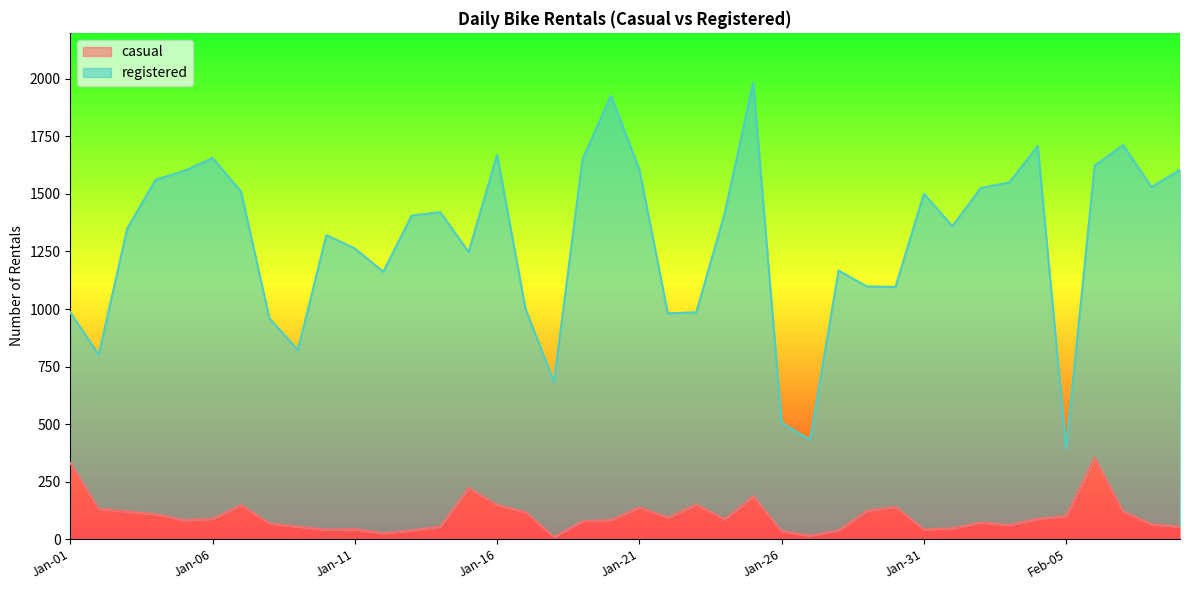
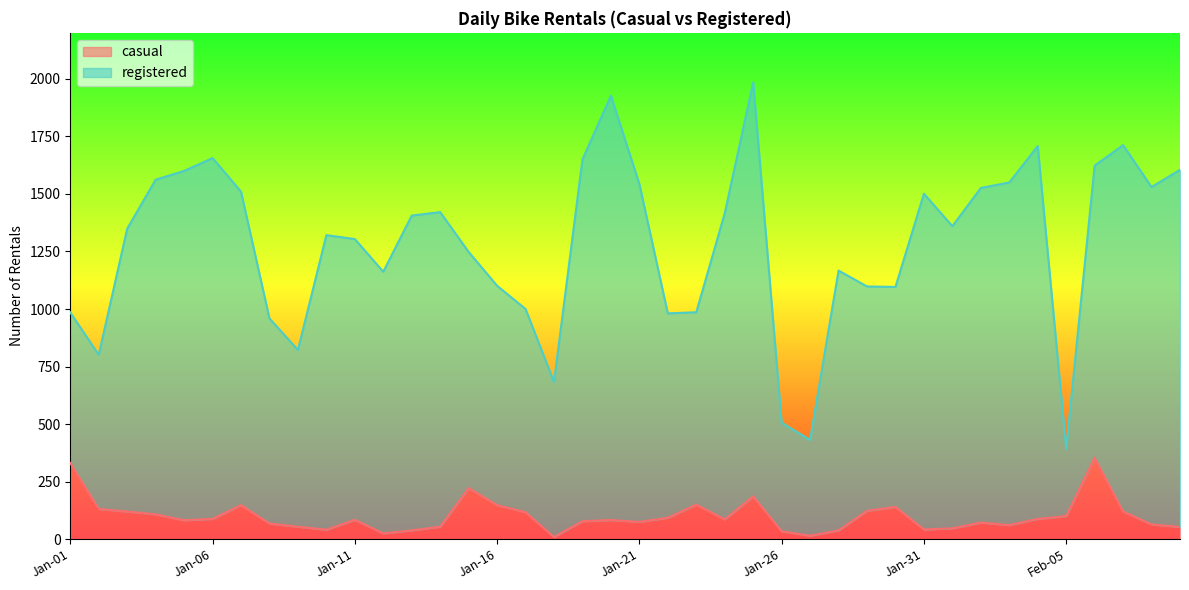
  {
    "casual": {
      "Jan-01": 330,
      "Jan-06": 90,
-     "Jan-11": 40,
+     "Jan-11": 80,
      "Jan-16": 150,
-     "Jan-21": 140,
+     "Jan-21": 80,
      "Jan-26": 30,
      "Jan-31": 40,
      "Feb-05": 100
    },
    "registered": {
      "Jan-01": 650,
      "Jan-06": 1570,
      "Jan-11": 1220,
-     "Jan-16": 1520,
+     "Jan-16": 950,
      "Jan-21": 1470,
      "Jan-26": 470,
      "Jan-31": 1460,
      "Feb-05": 290
    }
  }
